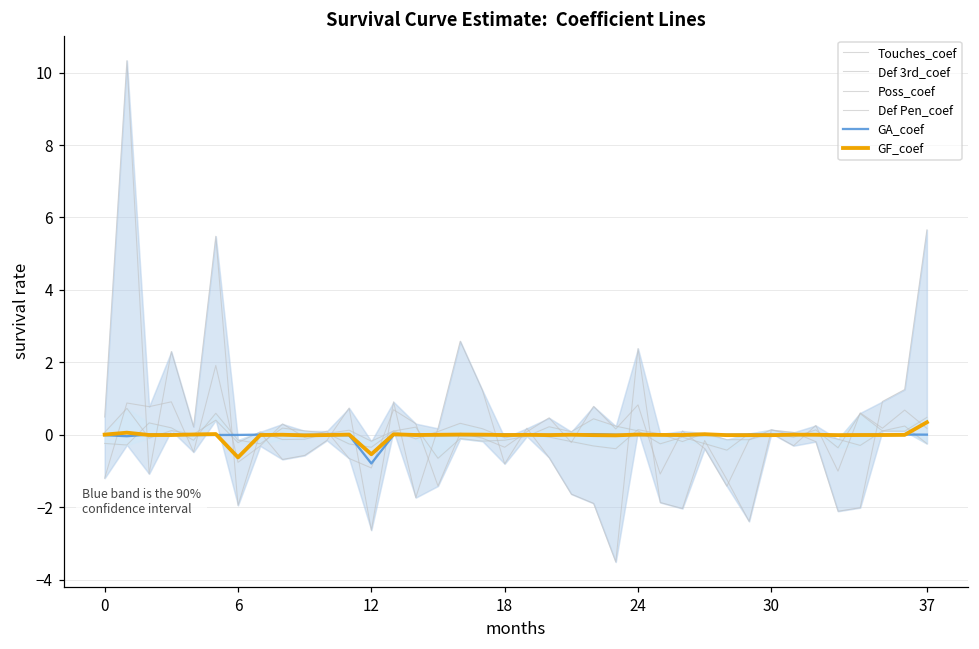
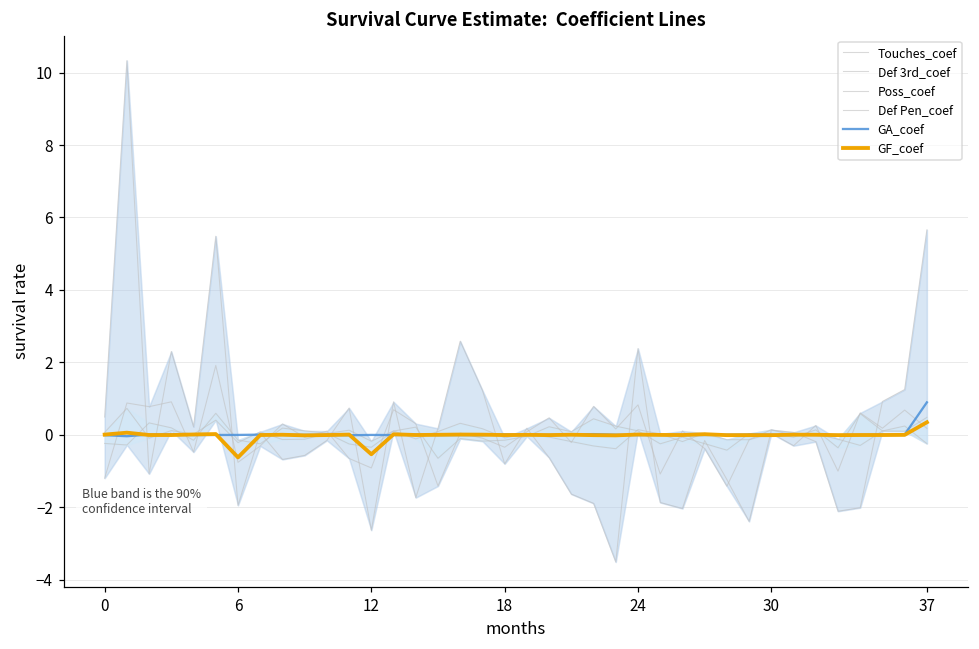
  {
    "GA_coef": {
      "6": 0.0,
-     "12": -0.8,
-     "37": 0.0
+     "12": 0.0,
+     "37": 0.9
    },
    "GF_coef": {
      "6": -0.6,
      "12": -0.5,
      "37": 0.3
    }
  }
